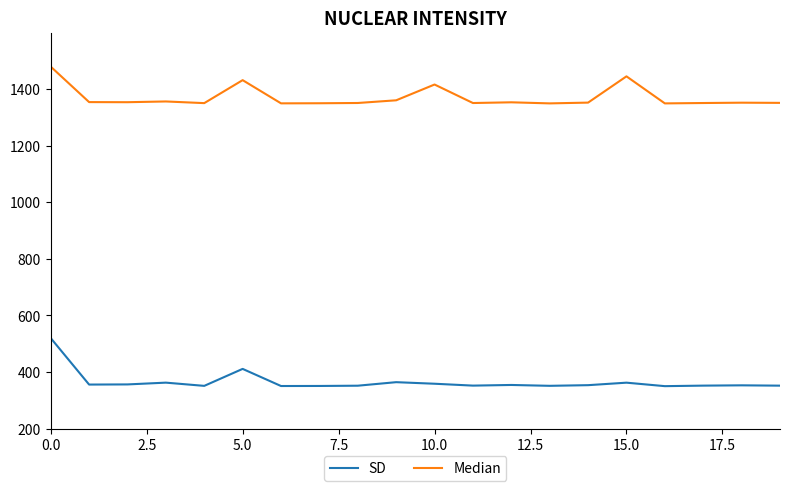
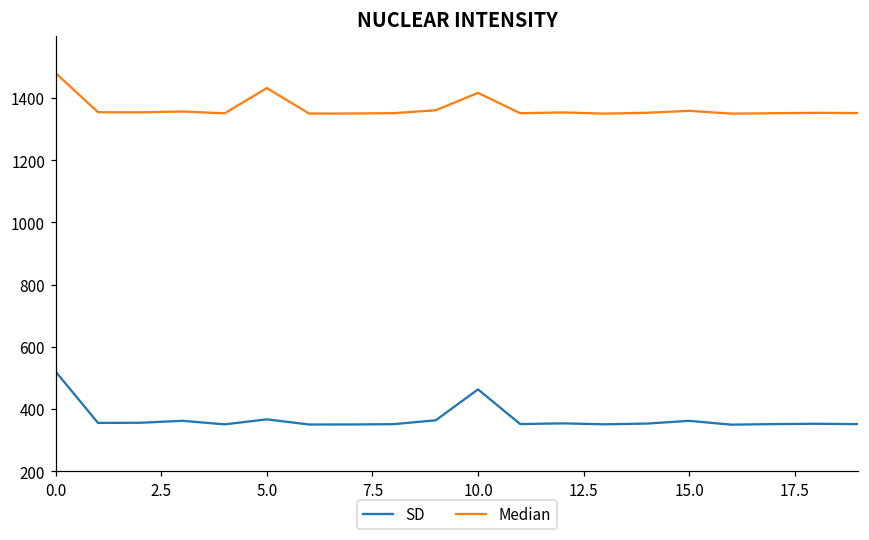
  {
    "SD": {
      "0.0": 520,
-     "5.0": 410,
-     "10.0": 360,
+     "5.0": 370,
+     "10.0": 460,
      "15.0": 360
    },
    "Median": {
      "0.0": 1480,
      "5.0": 1430,
      "10.0": 1420,
-     "15.0": 1450
+     "15.0": 1360
    }
  }
